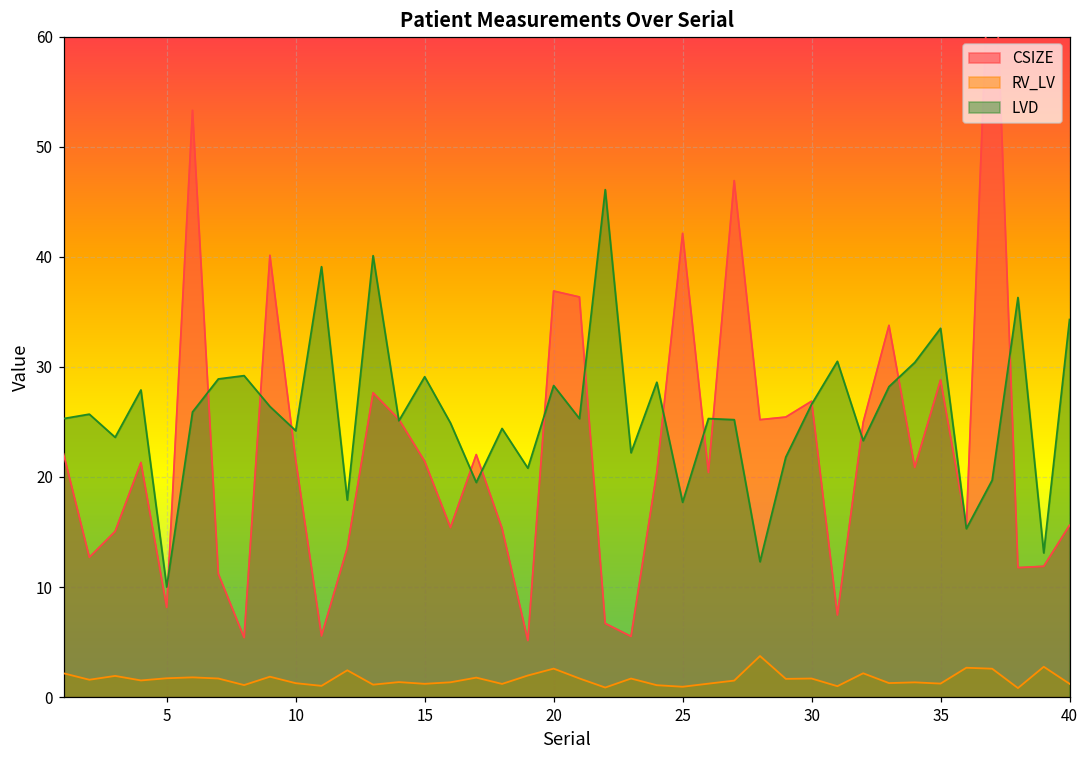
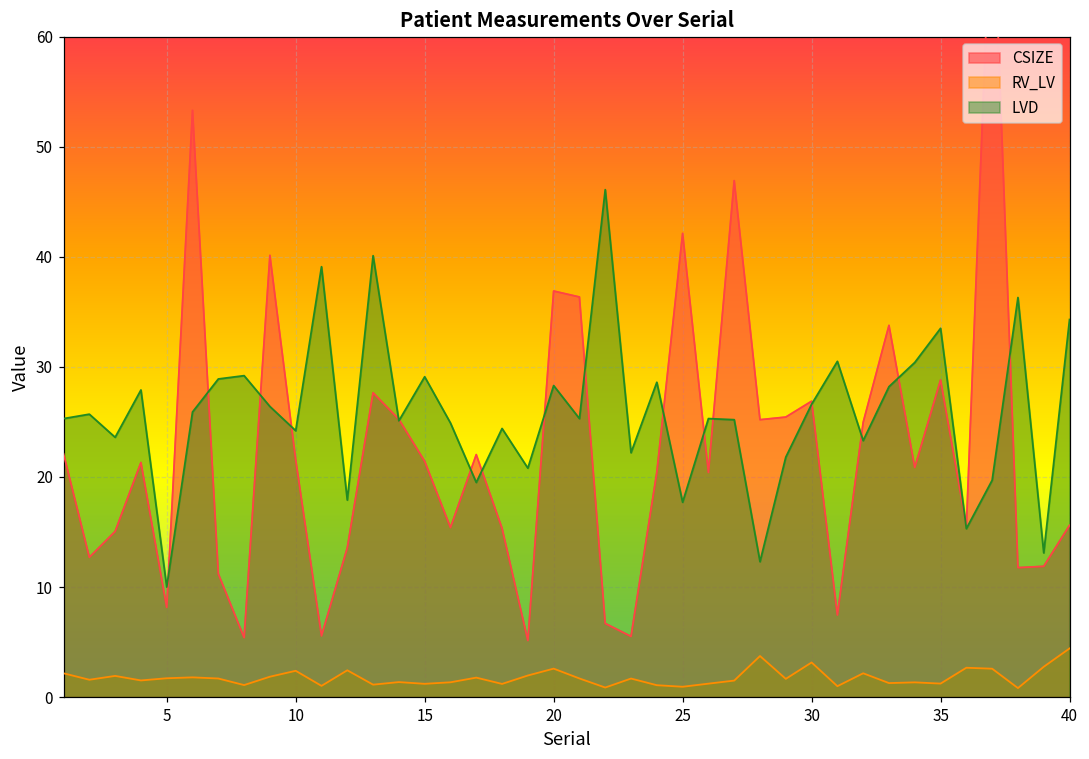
  {
    "CSIZE": {
      "5": 8.2,
      "10": 21.6,
      "15": 21.4,
      "20": 36.9,
      "25": 42.1,
      "30": 26.9,
      "35": 28.8,
      "40": 15.6
    },
    "RV_LV": {
      "5": 1.7,
-     "10": 1.3,
+     "10": 2.4,
      "15": 1.2,
      "20": 2.6,
      "25": 0.9,
-     "30": 1.7,
+     "30": 3.1,
      "35": 1.2,
-     "40": 1.2
+     "40": 4.4
    },
    "LVD": {
      "5": 10.0,
      "10": 24.2,
      "15": 29.1,
      "20": 28.3,
      "25": 17.7,
      "30": 26.6,
      "35": 33.5,
      "40": 34.3
    }
  }
